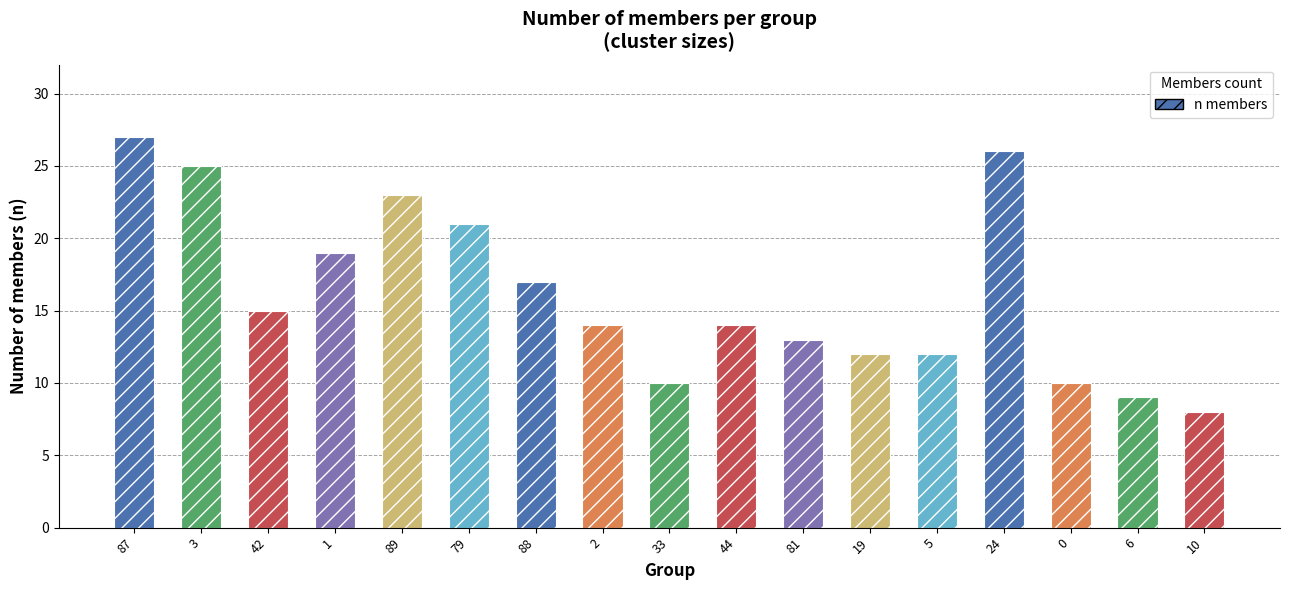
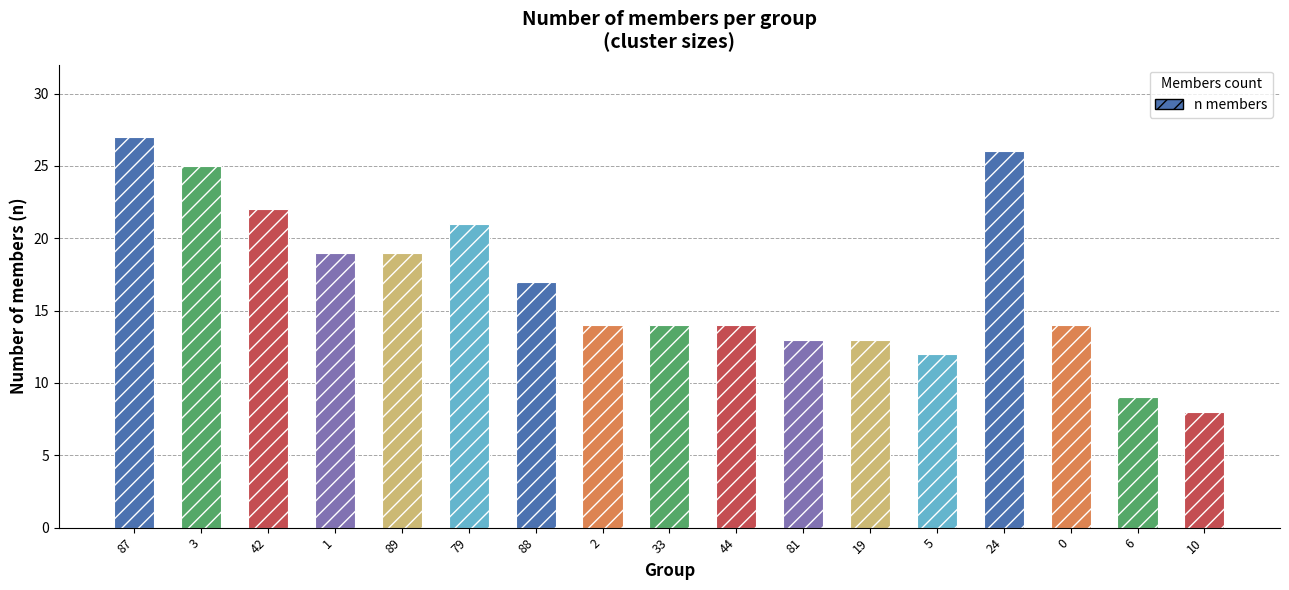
  {
    "87": 27,
    "3": 25,
-   "42": 15,
+   "42": 22,
    "1": 19,
-   "89": 23,
+   "89": 19,
    "79": 21,
    "88": 17,
    "2": 14,
-   "33": 10,
+   "33": 14,
    "44": 14,
    "81": 13,
-   "19": 12,
+   "19": 13,
    "5": 12,
    "24": 26,
-   "0": 10,
+   "0": 14,
    "6": 9,
    "10": 8
  }
